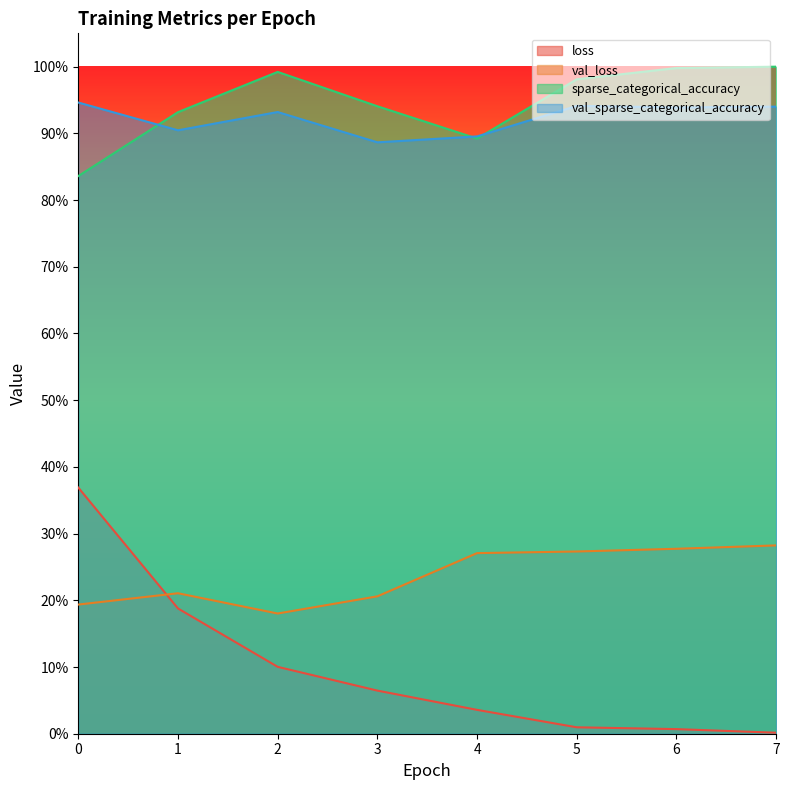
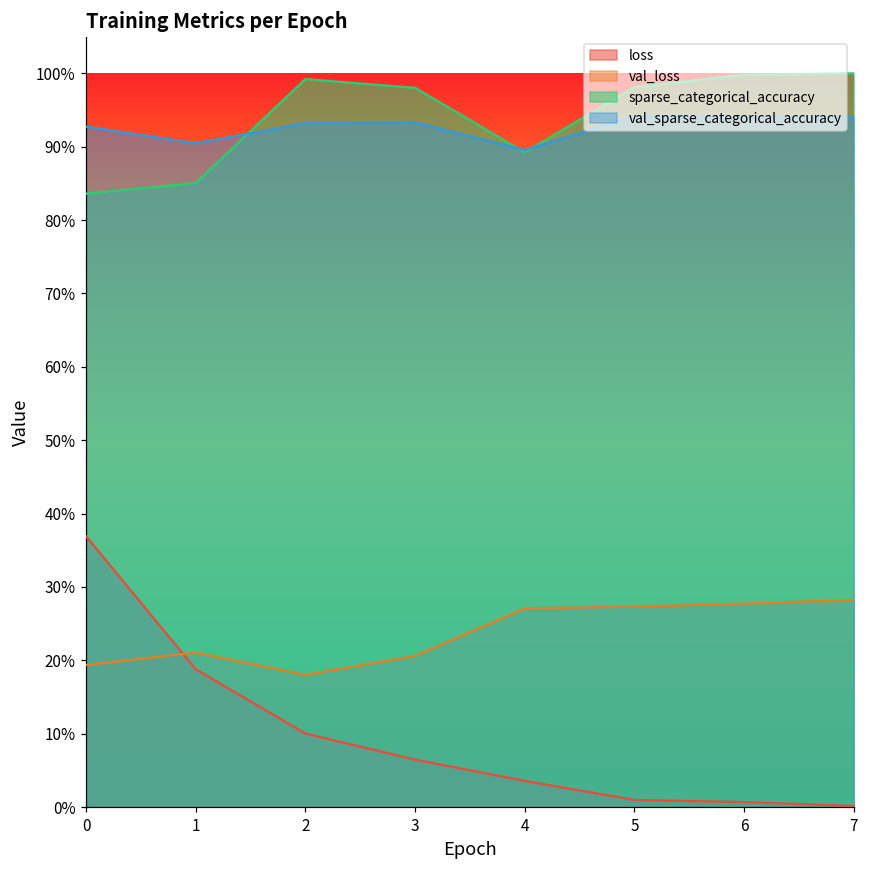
  {
    "sparse_categorical_accuracy": {
      "0": "84%",
-     "1": "93%",
+     "1": "85%",
      "2": "99%",
-     "3": "94%",
+     "3": "98%",
      "7": "100%"
    },
    "val_sparse_categorical_accuracy": {
-     "0": "95%",
+     "0": "93%",
      "1": "90%",
      "2": "93%",
-     "3": "89%",
+     "3": "93%",
      "7": "94%"
    }
  }
